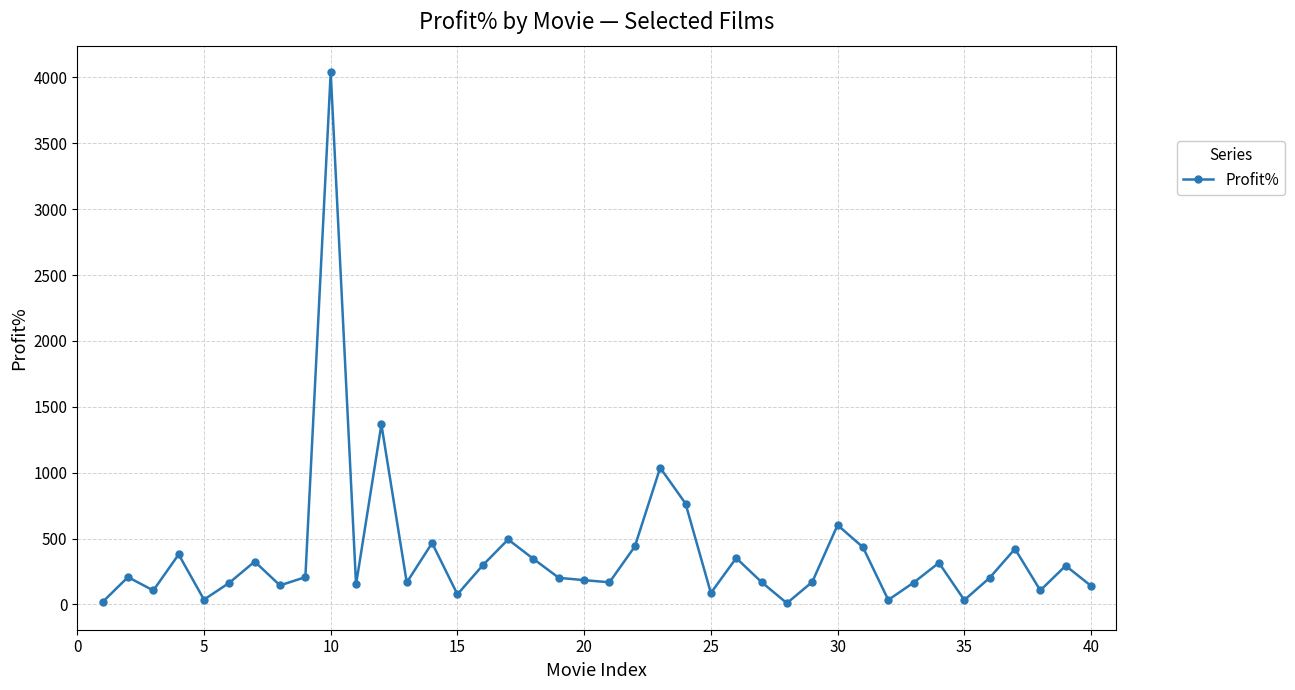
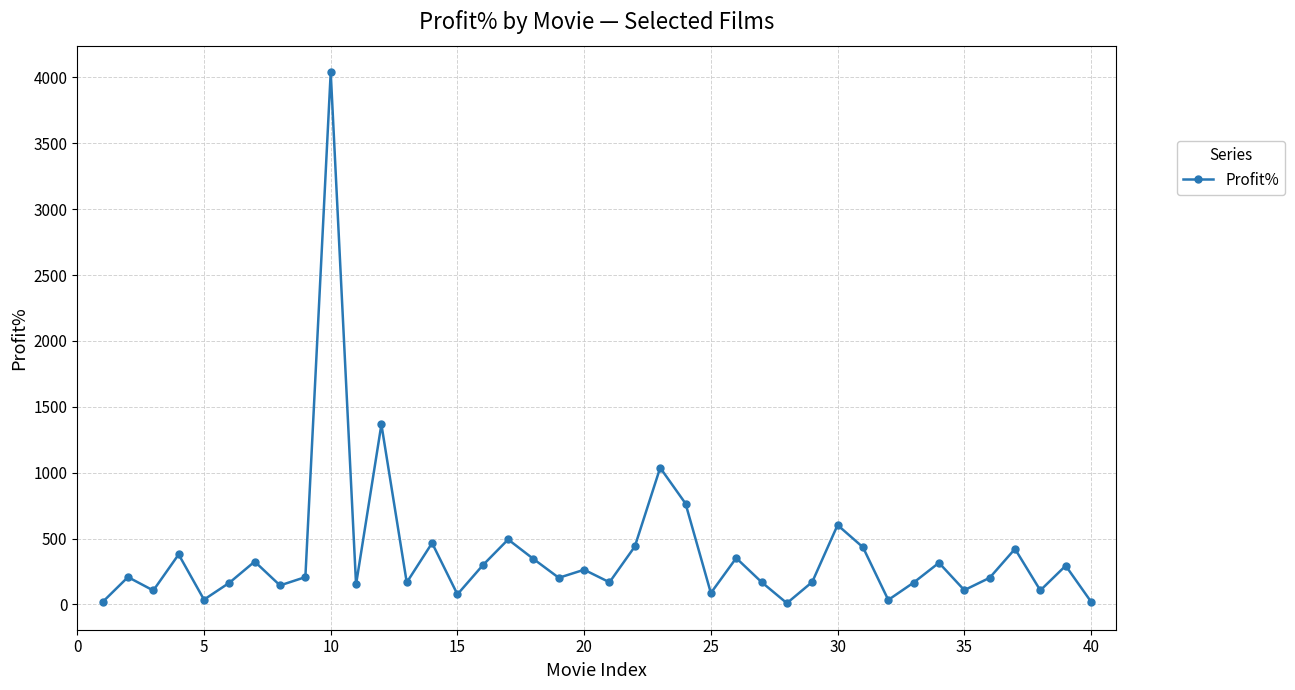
  {
    "5": 40,
    "10": 4040,
    "15": 80,
-   "20": 180,
+   "20": 260,
    "25": 90,
    "30": 600,
-   "35": 30,
-   "40": 140
+   "35": 110,
+   "40": 20
  }
